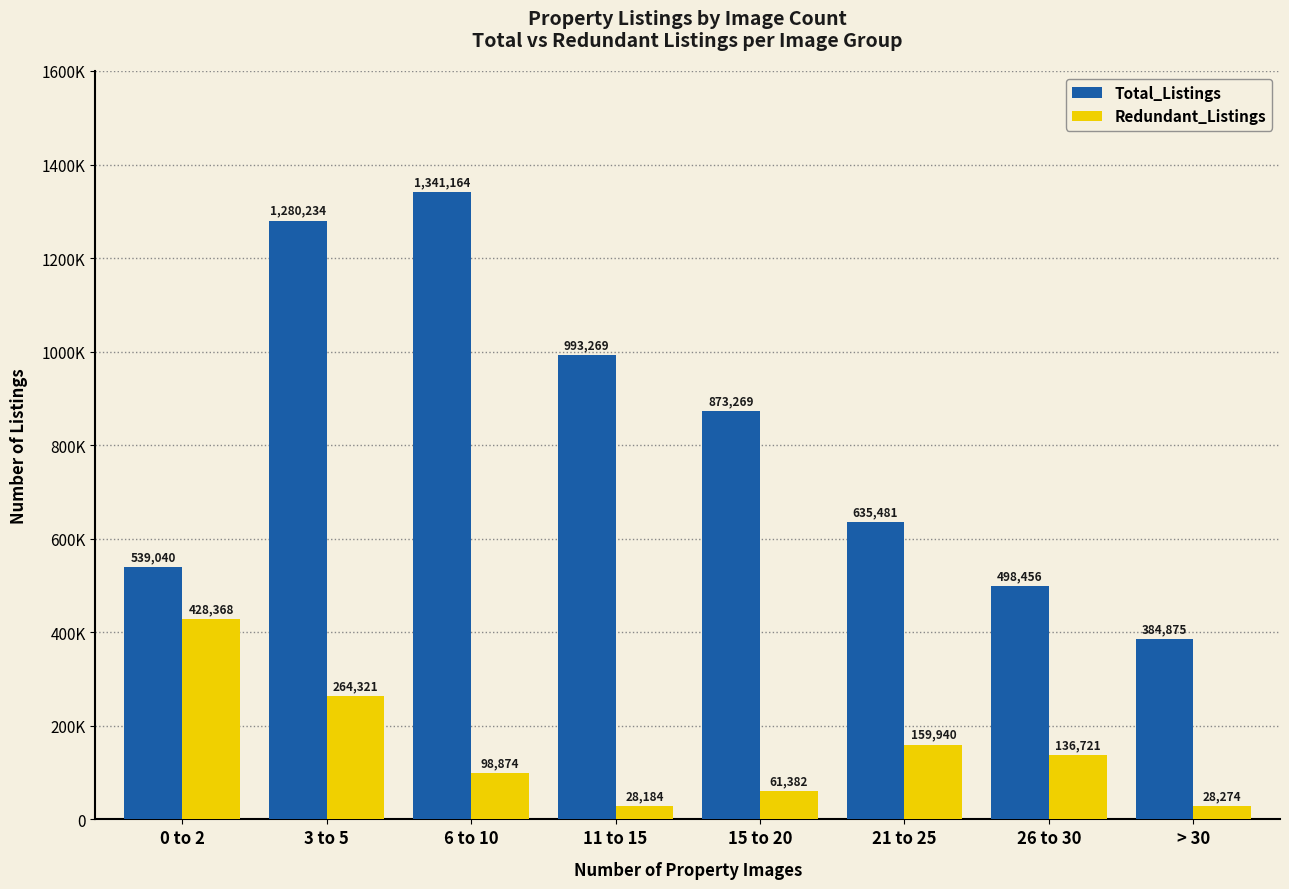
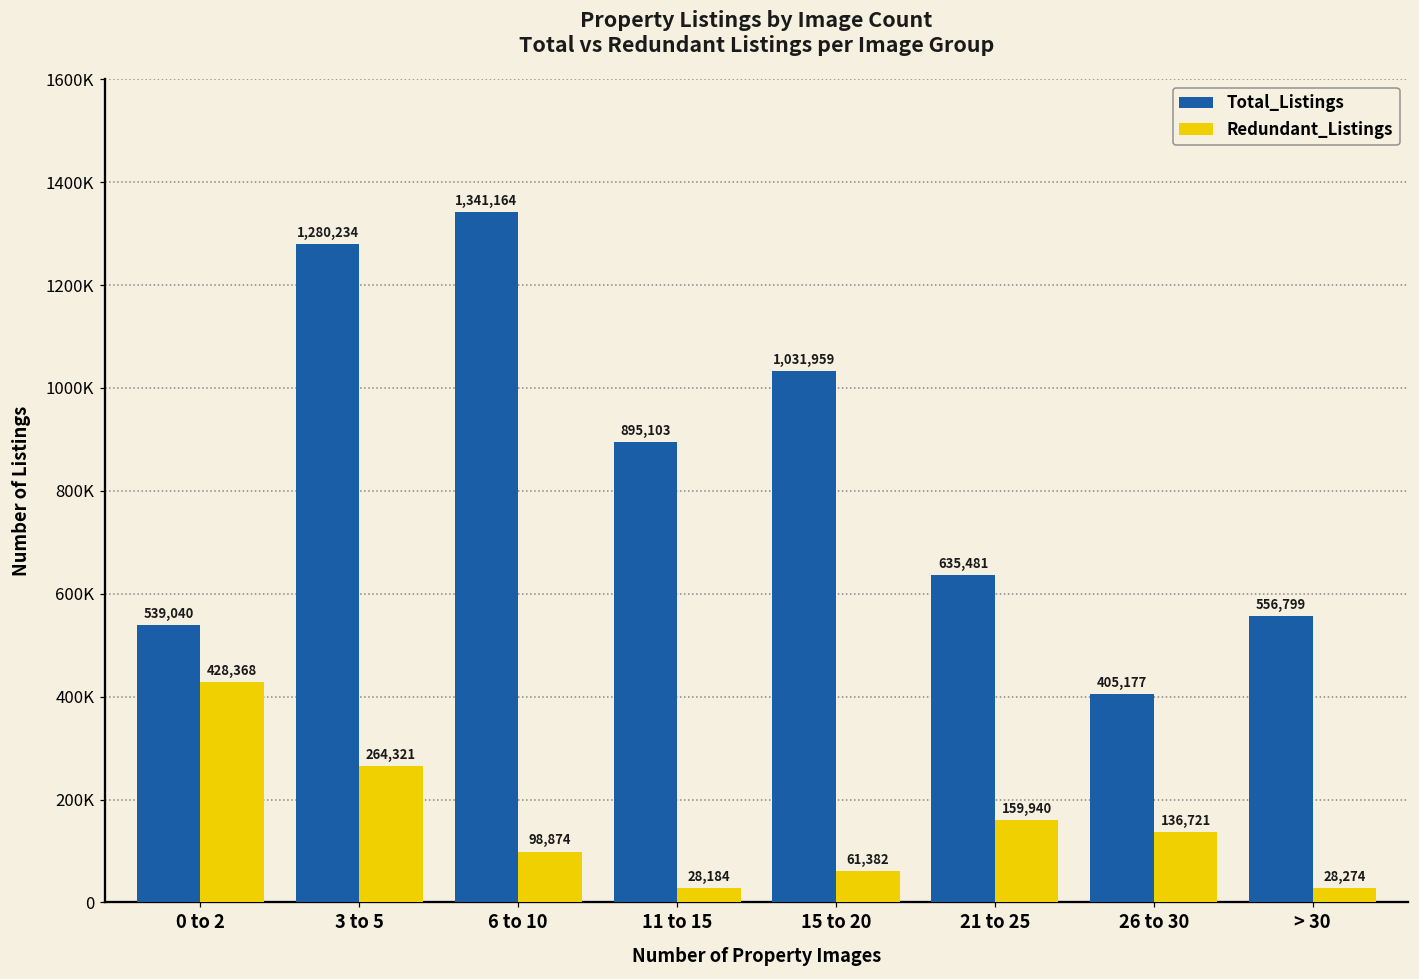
  {
    "Total_Listings": {
      "0 to 2": "539,040",
      "3 to 5": "1,280,234",
      "6 to 10": "1,341,164",
-     "11 to 15": "993,269",
-     "15 to 20": "873,269",
+     "11 to 15": "895,103",
+     "15 to 20": "1,031,959",
      "21 to 25": "635,481",
-     "26 to 30": "498,456",
-     "> 30": "384,875"
+     "26 to 30": "405,177",
+     "> 30": "556,799"
    },
    "Redundant_Listings": {
      "0 to 2": "428,368",
      "3 to 5": "264,321",
      "6 to 10": "98,874",
      "11 to 15": "28,184",
      "15 to 20": "61,382",
      "21 to 25": "159,940",
      "26 to 30": "136,721",
      "> 30": "28,274"
    }
  }
